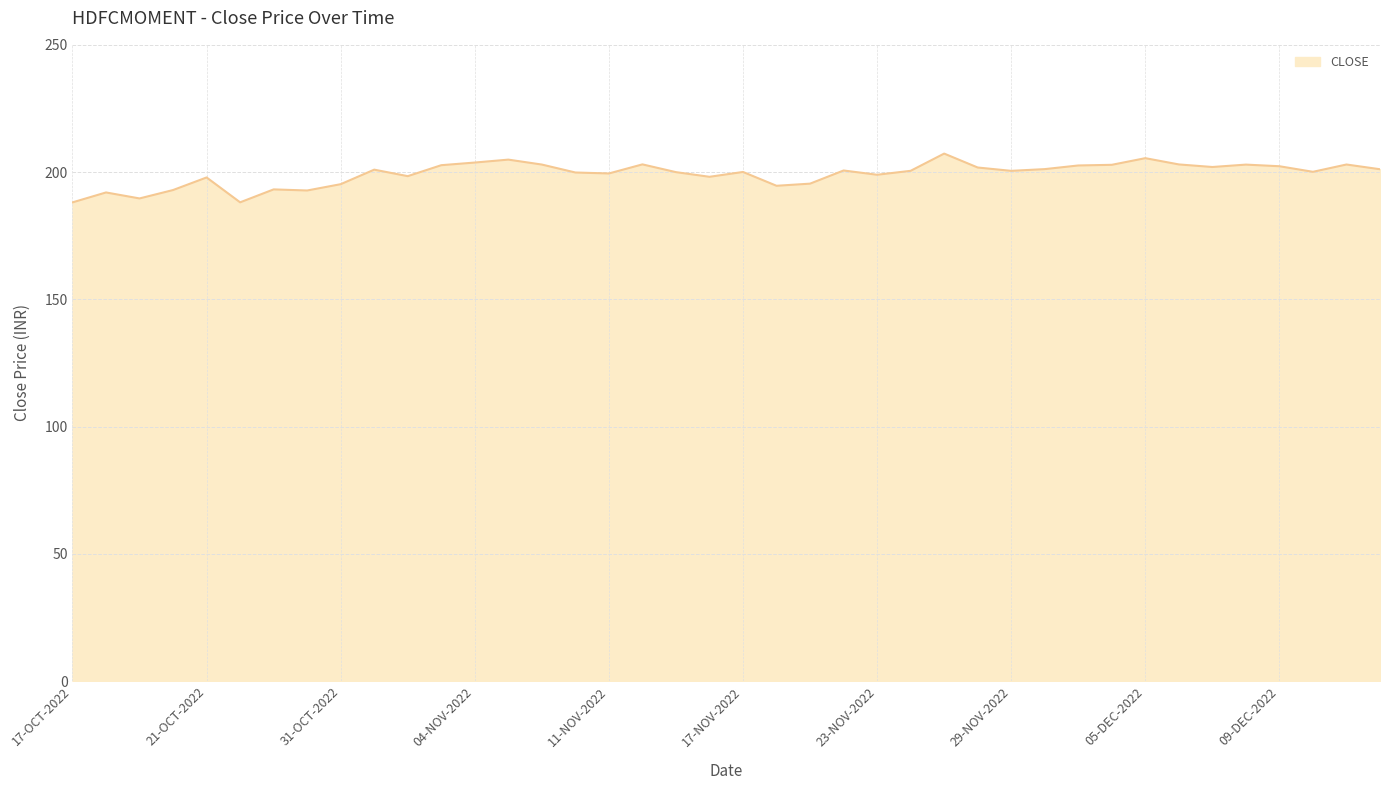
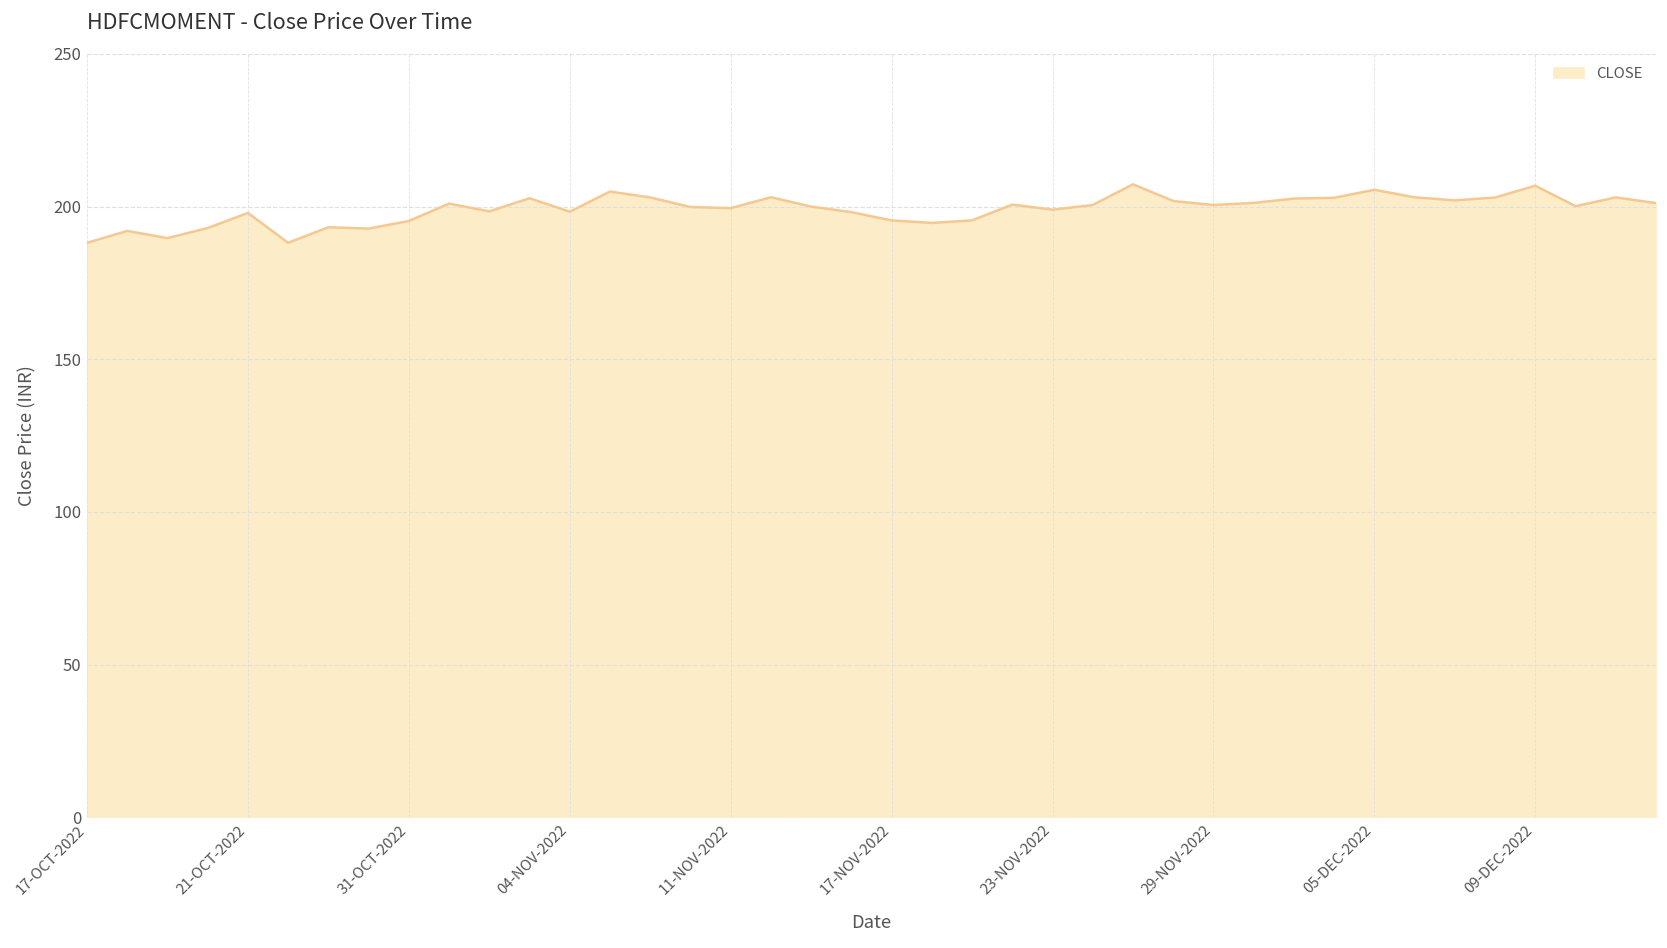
  {
    "17-OCT-2022": 188,
    "21-OCT-2022": 198,
    "31-OCT-2022": 195,
-   "04-NOV-2022": 204,
+   "04-NOV-2022": 198,
    "11-NOV-2022": 199,
-   "17-NOV-2022": 200,
+   "17-NOV-2022": 195,
    "23-NOV-2022": 199,
    "29-NOV-2022": 200,
    "05-DEC-2022": 205,
-   "09-DEC-2022": 202
+   "09-DEC-2022": 207
  }
